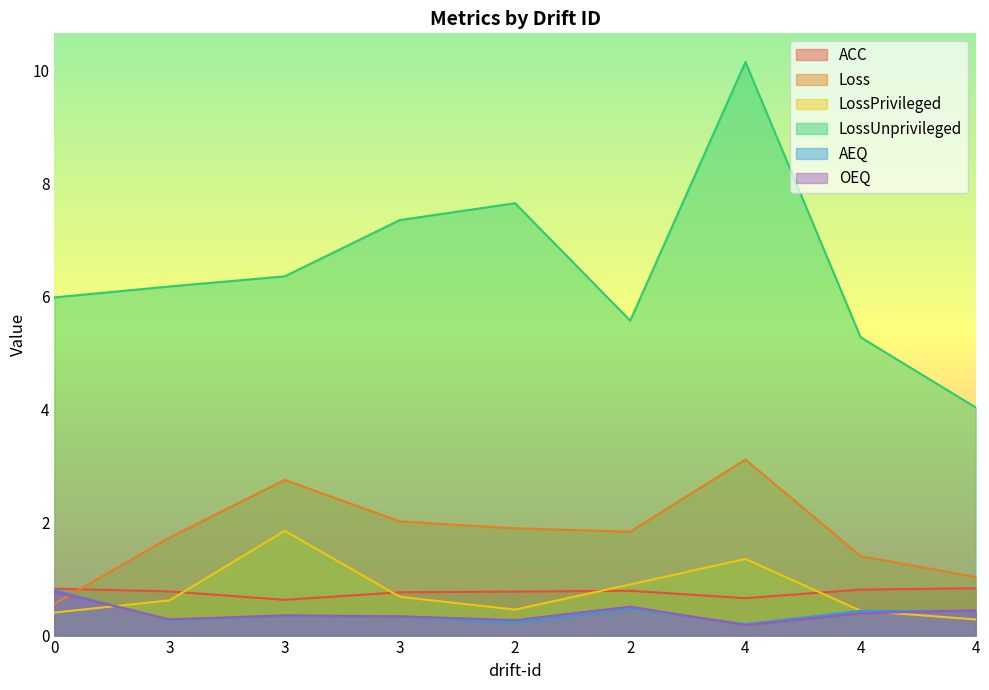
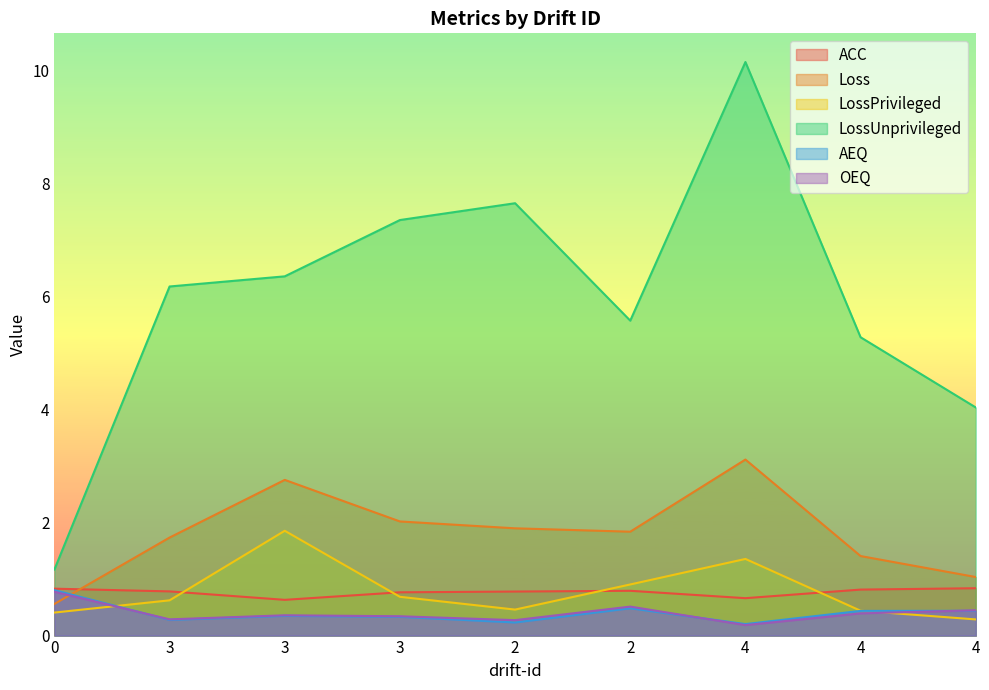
  {
    "LossUnprivileged": {
-     "0": 6.0
+     "0": 1.2
    }
  }
